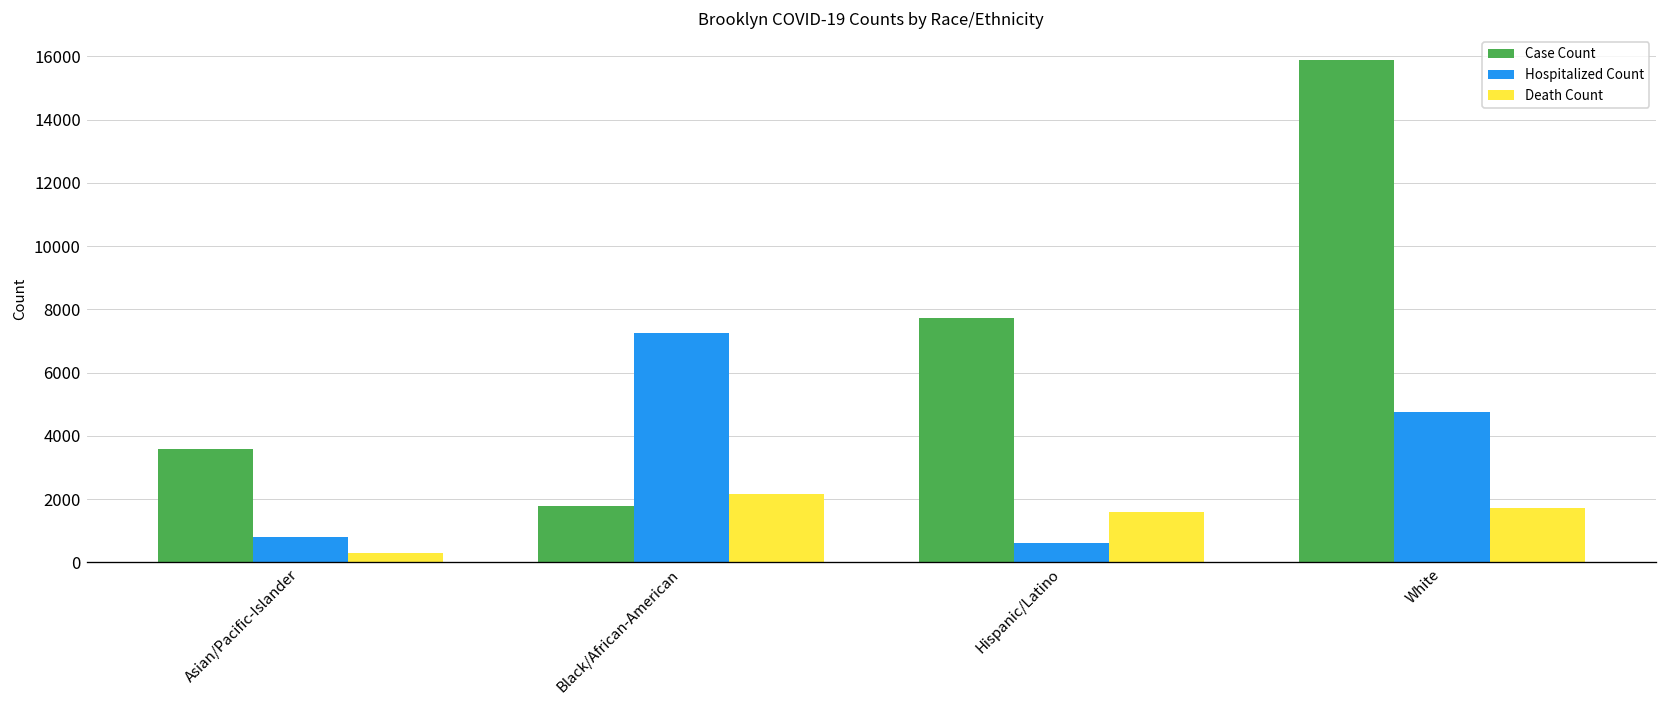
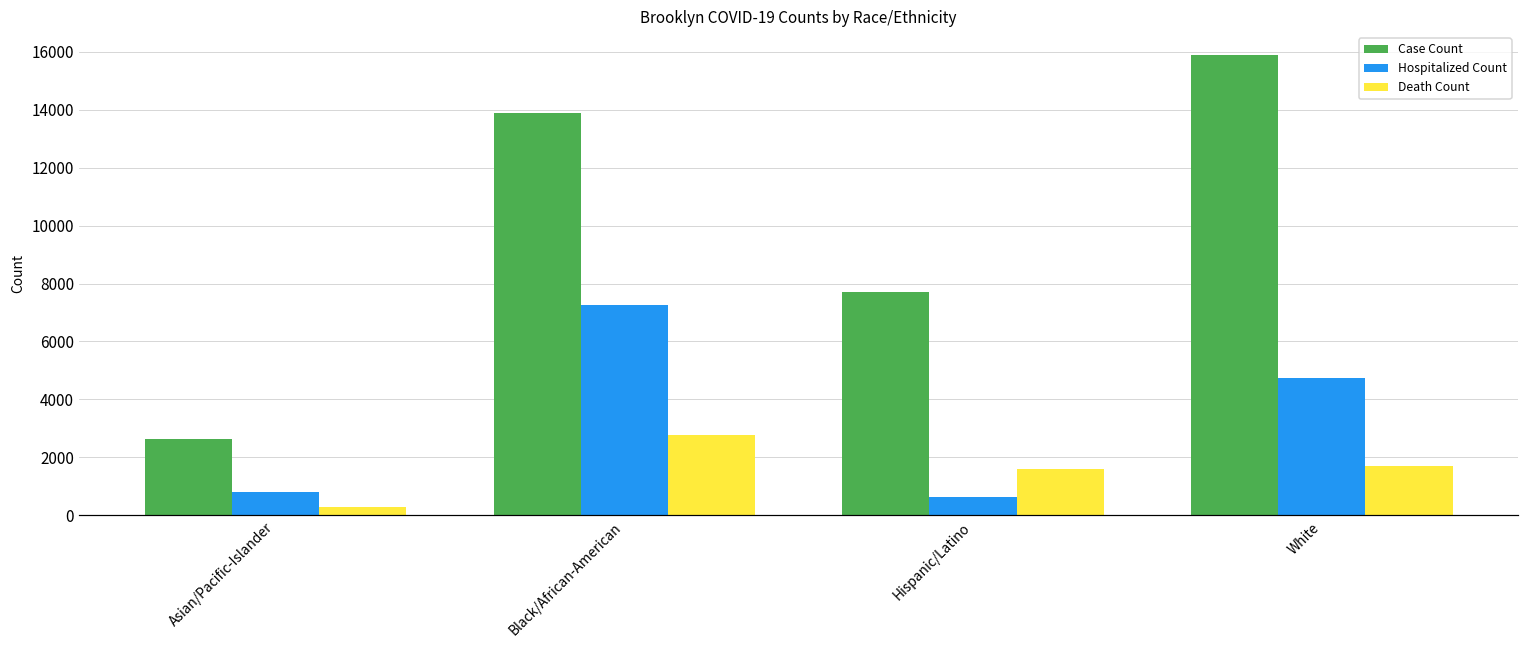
  {
    "Case Count": {
-     "Asian/Pacific-Islander": 3600,
-     "Black/African-American": 1800,
+     "Asian/Pacific-Islander": 2600,
+     "Black/African-American": 13900,
      "Hispanic/Latino": 7700,
      "White": 15900
    },
    "Hospitalized Count": {
      "Asian/Pacific-Islander": 800,
      "Black/African-American": 7300,
      "Hispanic/Latino": 600,
      "White": 4800
    },
    "Death Count": {
      "Asian/Pacific-Islander": 300,
-     "Black/African-American": 2200,
+     "Black/African-American": 2800,
      "Hispanic/Latino": 1600,
      "White": 1700
    }
  }
